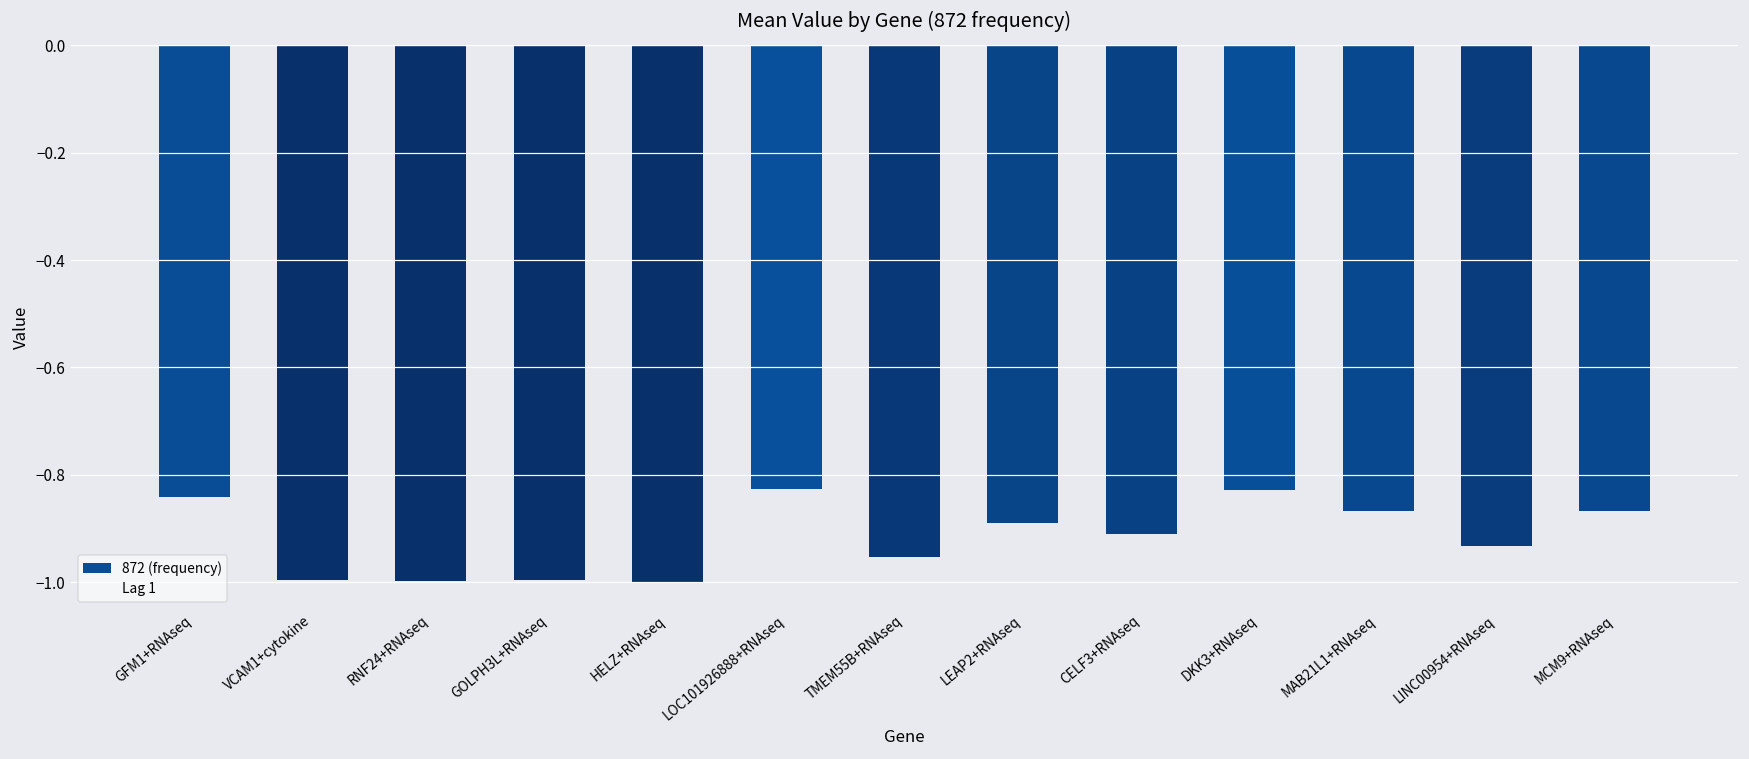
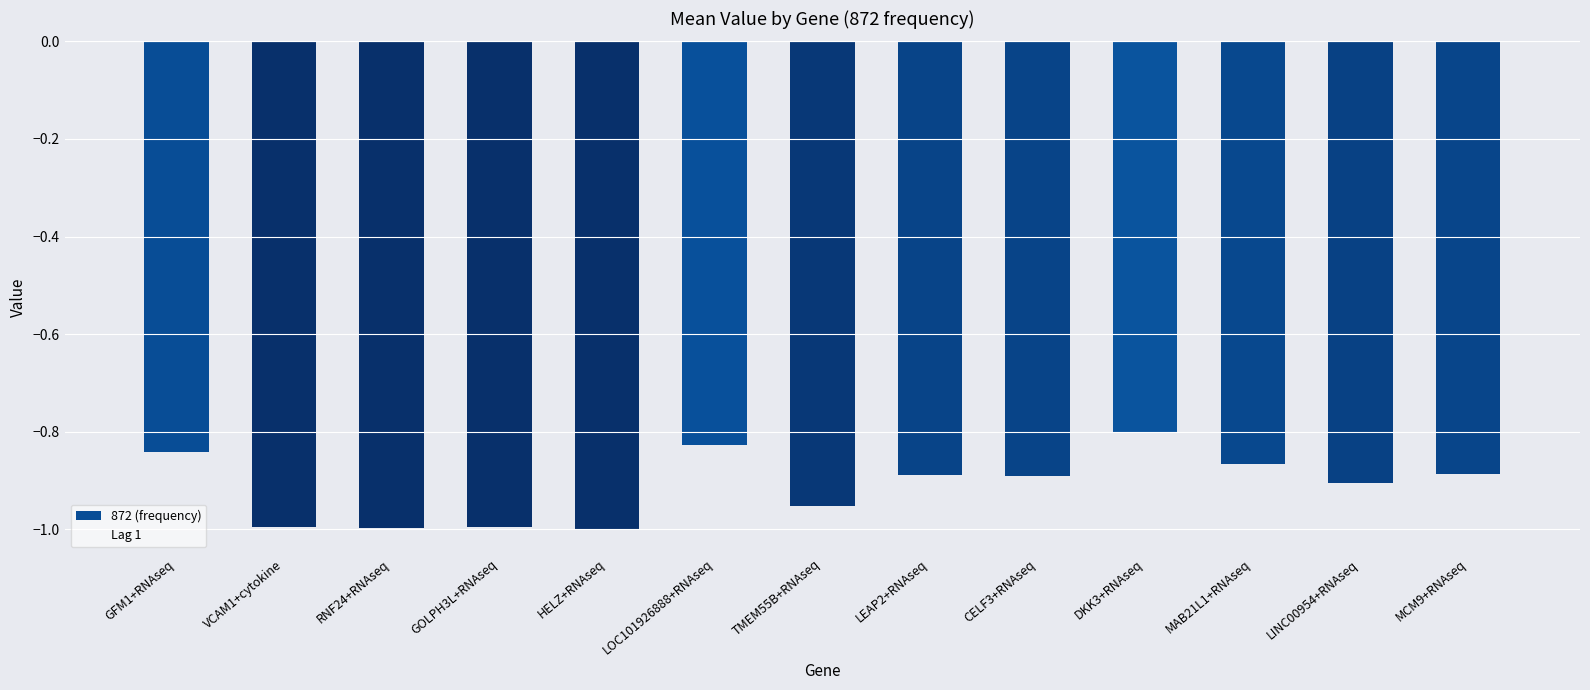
  {
    "872 (frequency)": {
      "GFM1+RNAseq": -0.84,
      "VCAM1+cytokine": -1.00,
      "RNF24+RNAseq": -1.00,
      "GOLPH3L+RNAseq": -1.00,
      "HELZ+RNAseq": -1.00,
      "LOC101926888+RNAseq": -0.83,
      "TMEM55B+RNAseq": -0.95,
      "LEAP2+RNAseq": -0.89,
-     "CELF3+RNAseq": -0.91,
-     "DKK3+RNAseq": -0.83,
+     "CELF3+RNAseq": -0.89,
+     "DKK3+RNAseq": -0.80,
      "MAB21L1+RNAseq": -0.87,
-     "LINC00954+RNAseq": -0.93,
-     "MCM9+RNAseq": -0.87
+     "LINC00954+RNAseq": -0.91,
+     "MCM9+RNAseq": -0.89
    },
    "Lag 1": {
      "GFM1+RNAseq": 0.00,
      "VCAM1+cytokine": 0.00,
      "RNF24+RNAseq": 0.00,
      "GOLPH3L+RNAseq": 0.00,
      "HELZ+RNAseq": 0.00,
      "LOC101926888+RNAseq": 0.00,
      "TMEM55B+RNAseq": 0.00,
      "LEAP2+RNAseq": 0.00,
      "CELF3+RNAseq": 0.00,
      "DKK3+RNAseq": 0.00,
      "MAB21L1+RNAseq": 0.00,
      "LINC00954+RNAseq": 0.00,
      "MCM9+RNAseq": 0.00
    }
  }
